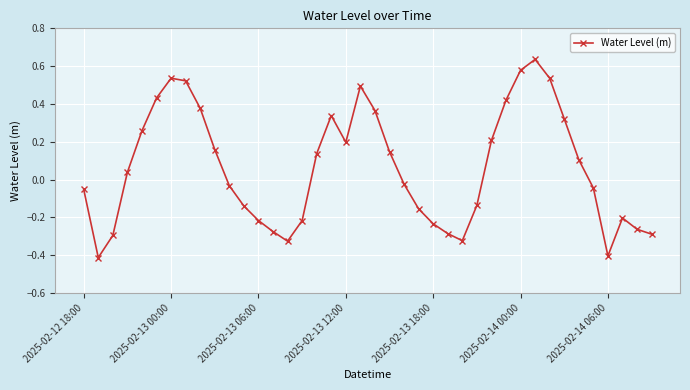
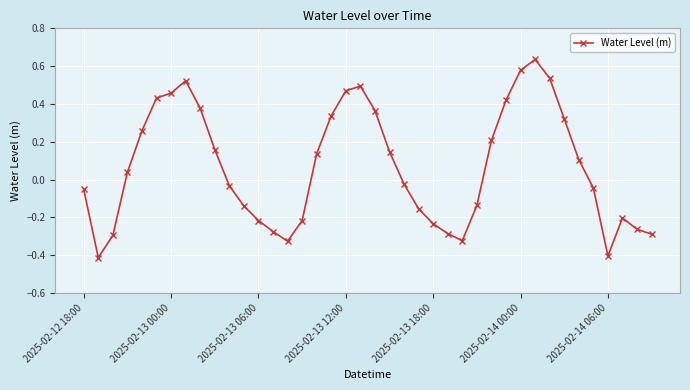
  {
    "2025-02-12 18:00": -0.05,
-   "2025-02-13 00:00": 0.54,
+   "2025-02-13 00:00": 0.46,
    "2025-02-13 06:00": -0.22,
-   "2025-02-13 12:00": 0.20,
+   "2025-02-13 12:00": 0.47,
    "2025-02-13 18:00": -0.23,
    "2025-02-14 00:00": 0.58,
    "2025-02-14 06:00": -0.40
  }
